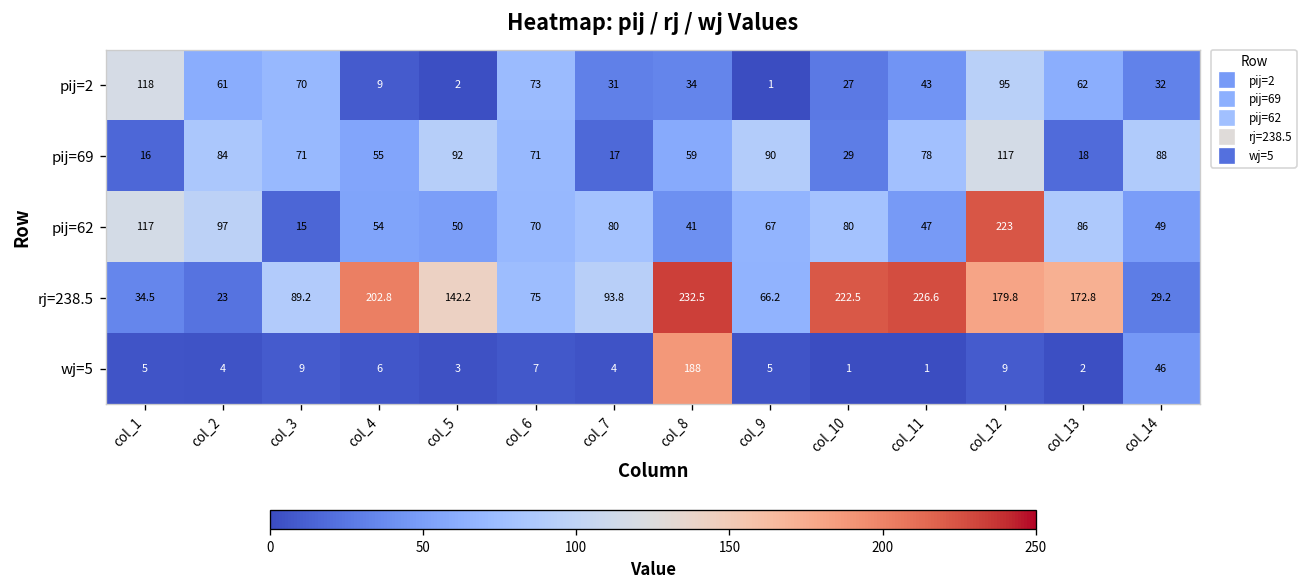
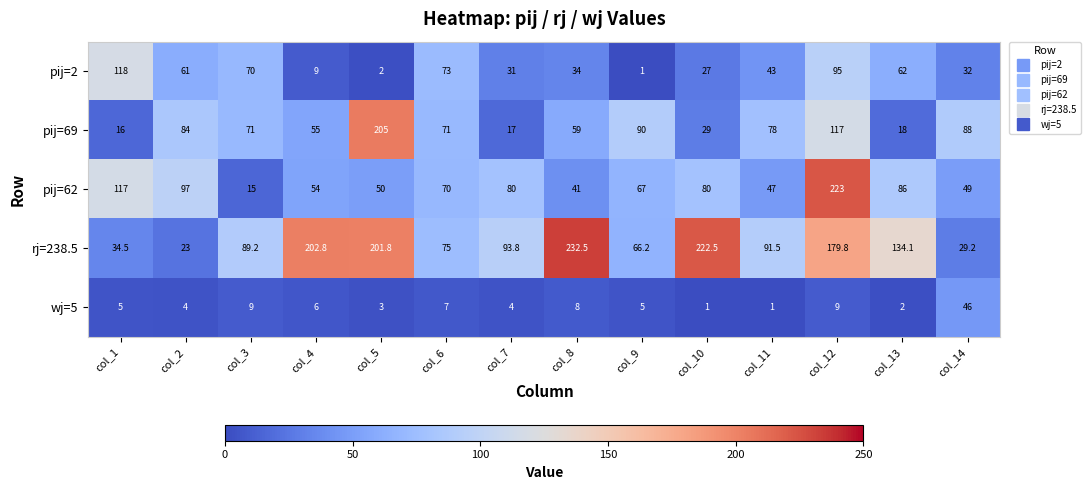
  {
    "pij=2": {
      "col_1": 118,
      "col_2": 61,
      "col_3": 70,
      "col_4": 9,
      "col_5": 2,
      "col_6": 73,
      "col_7": 31,
      "col_8": 34,
      "col_9": 1,
      "col_10": 27,
      "col_11": 43,
      "col_12": 95,
      "col_13": 62,
      "col_14": 32
    },
    "pij=69": {
      "col_1": 16,
      "col_2": 84,
      "col_3": 71,
      "col_4": 55,
-     "col_5": 92,
+     "col_5": 205,
      "col_6": 71,
      "col_7": 17,
      "col_8": 59,
      "col_9": 90,
      "col_10": 29,
      "col_11": 78,
      "col_12": 117,
      "col_13": 18,
      "col_14": 88
    },
    "pij=62": {
      "col_1": 117,
      "col_2": 97,
      "col_3": 15,
      "col_4": 54,
      "col_5": 50,
      "col_6": 70,
      "col_7": 80,
      "col_8": 41,
      "col_9": 67,
      "col_10": 80,
      "col_11": 47,
      "col_12": 223,
      "col_13": 86,
      "col_14": 49
    },
    "rj=238.5": {
      "col_1": 34.5,
      "col_2": 23,
      "col_3": 89.2,
      "col_4": 202.8,
-     "col_5": 142.2,
+     "col_5": 201.8,
      "col_6": 75,
      "col_7": 93.8,
      "col_8": 232.5,
      "col_9": 66.2,
      "col_10": 222.5,
-     "col_11": 226.6,
+     "col_11": 91.5,
      "col_12": 179.8,
-     "col_13": 172.8,
+     "col_13": 134.1,
      "col_14": 29.2
    },
    "wj=5": {
      "col_1": 5,
      "col_2": 4,
      "col_3": 9,
      "col_4": 6,
      "col_5": 3,
      "col_6": 7,
      "col_7": 4,
-     "col_8": 188,
+     "col_8": 8,
      "col_9": 5,
      "col_10": 1,
      "col_11": 1,
      "col_12": 9,
      "col_13": 2,
      "col_14": 46
    }
  }
